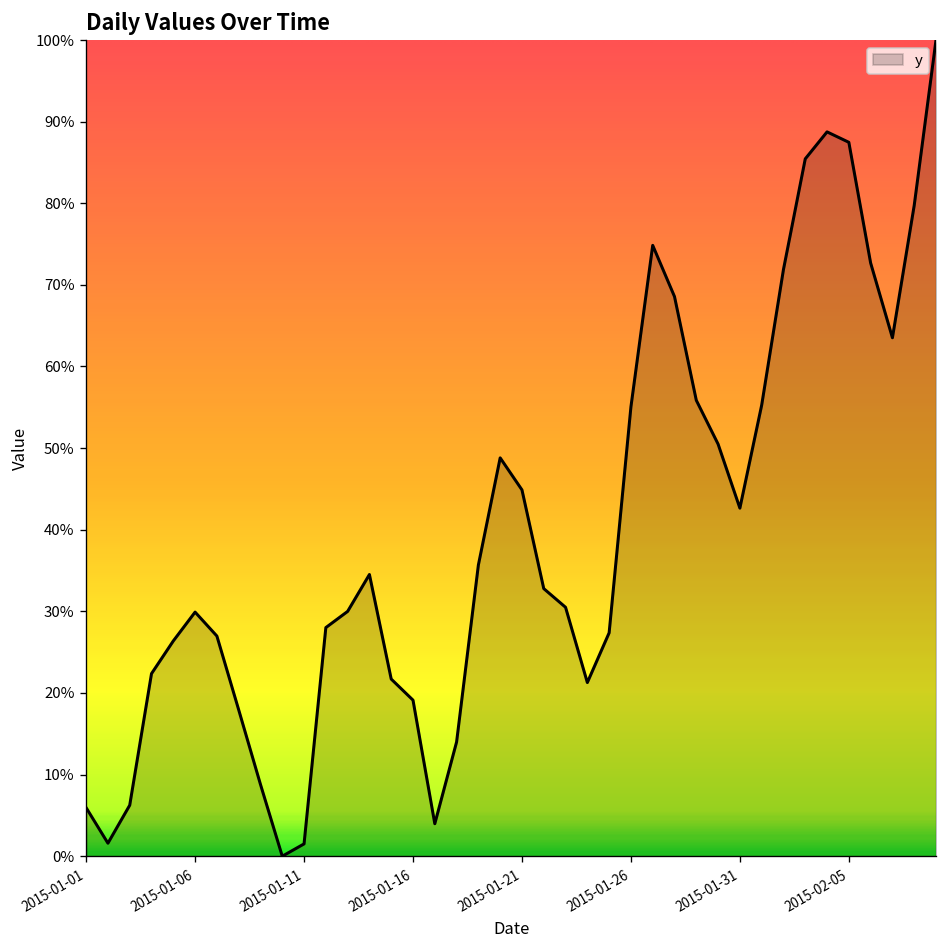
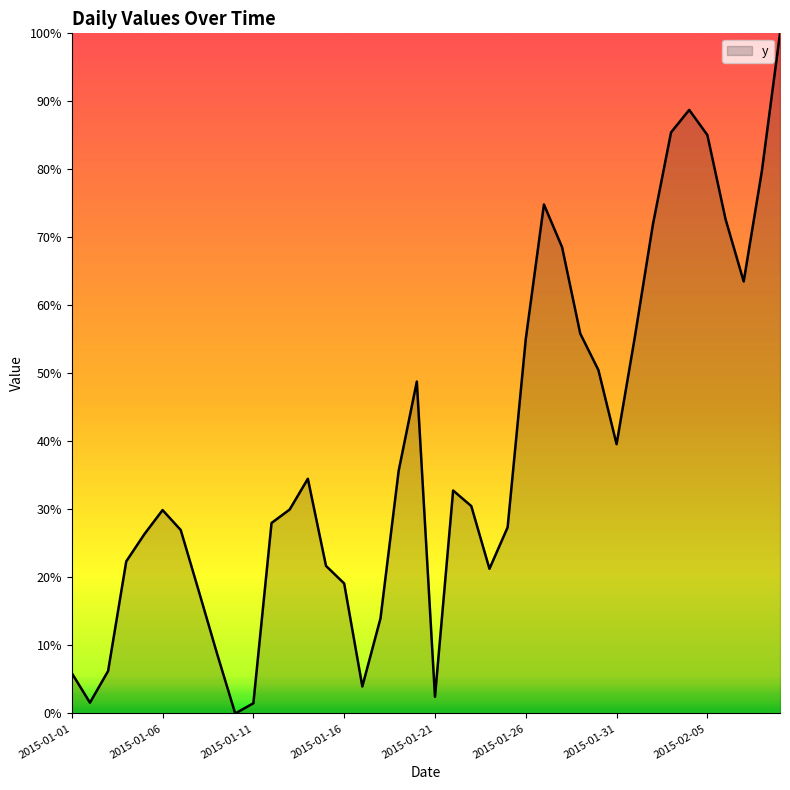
  {
    "2015-01-01": "6%",
    "2015-01-06": "30%",
    "2015-01-11": "2%",
    "2015-01-16": "19%",
-   "2015-01-21": "45%",
+   "2015-01-21": "2%",
    "2015-01-26": "55%",
-   "2015-01-31": "43%",
-   "2015-02-05": "87%"
+   "2015-01-31": "40%",
+   "2015-02-05": "85%"
  }
